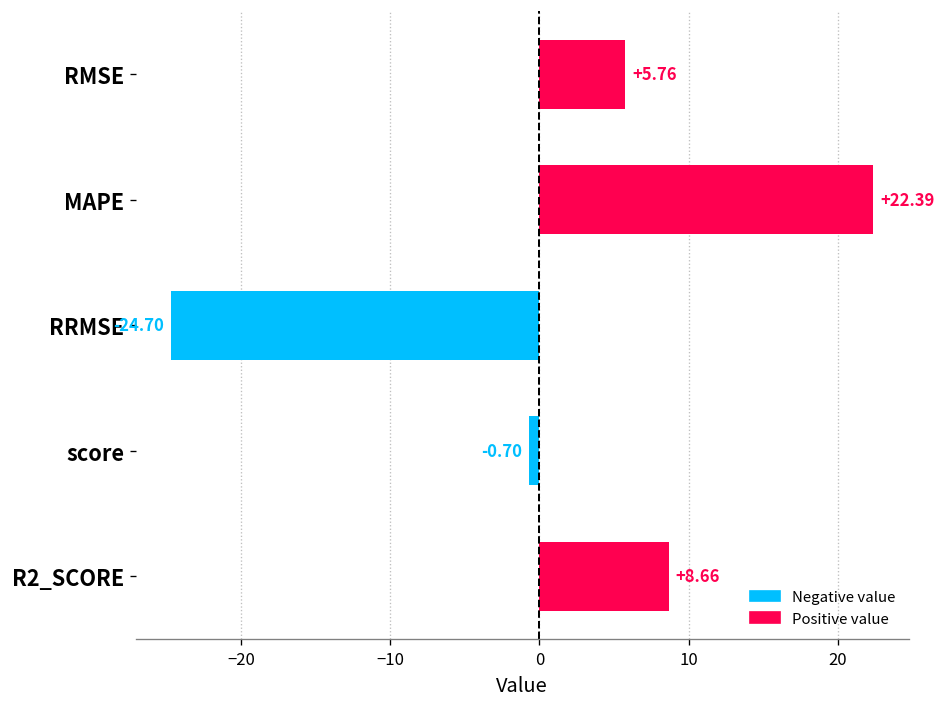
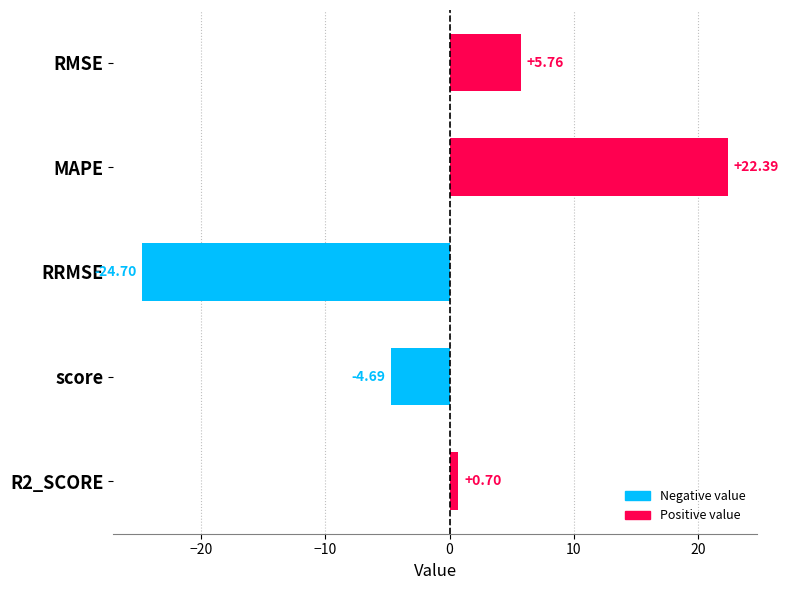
  {
    "RMSE": "+5.76",
    "MAPE": "+22.39",
    "RRMSE": "-24.70",
-   "score": "-0.70",
-   "R2_SCORE": "+8.66"
+   "score": "-4.69",
+   "R2_SCORE": "+0.70"
  }
